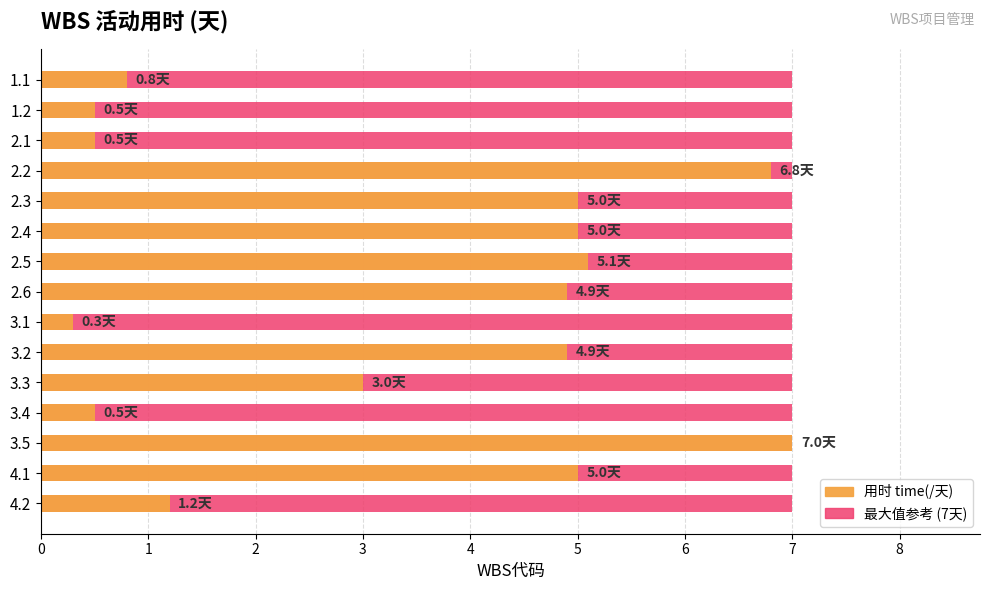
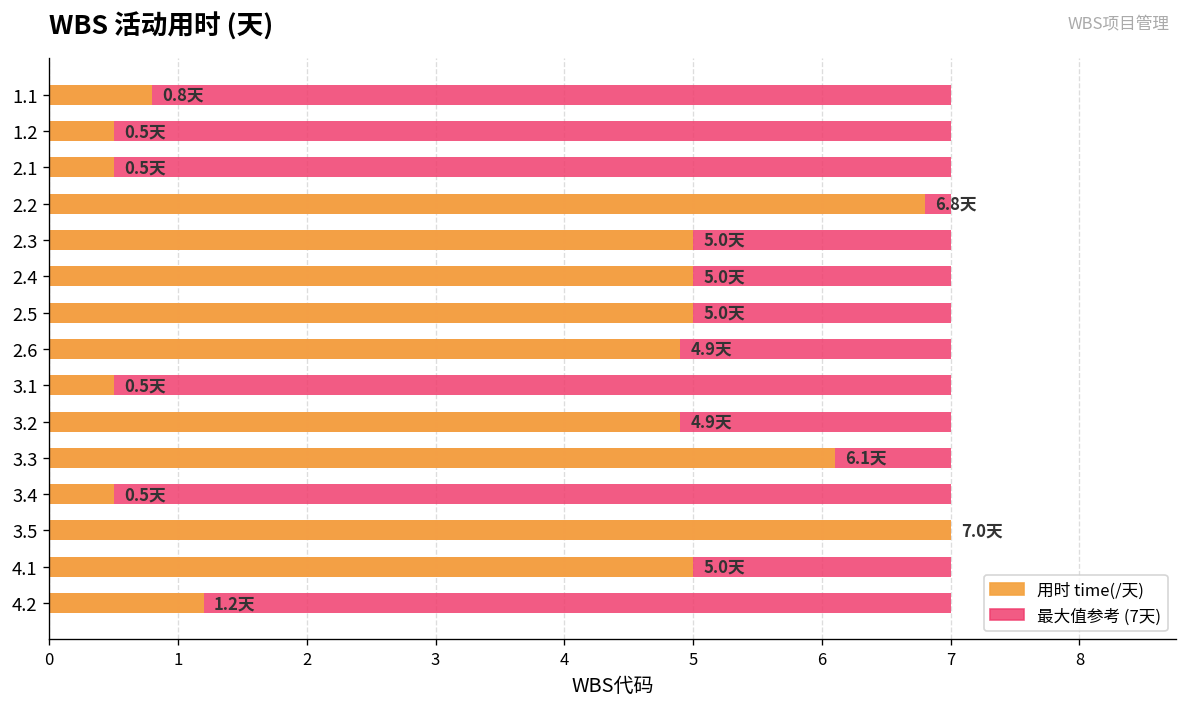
  {
    "最大值参考 (7天)": {
      "3.5": "7.0天"
    },
    "用时 time(/天)": {
-     "2.5": "5.1天",
-     "3.1": "0.3天",
-     "3.3": "3.0天",
+     "2.5": "5.0天",
+     "3.1": "0.5天",
+     "3.3": "6.1天",
      "3.5": "7.0天"
    }
  }
